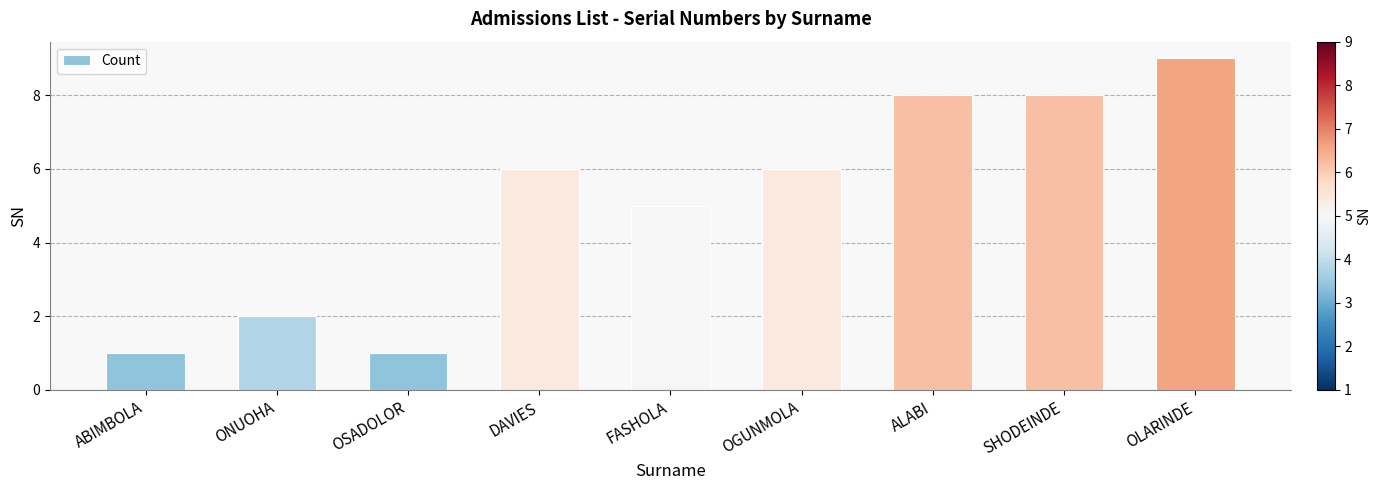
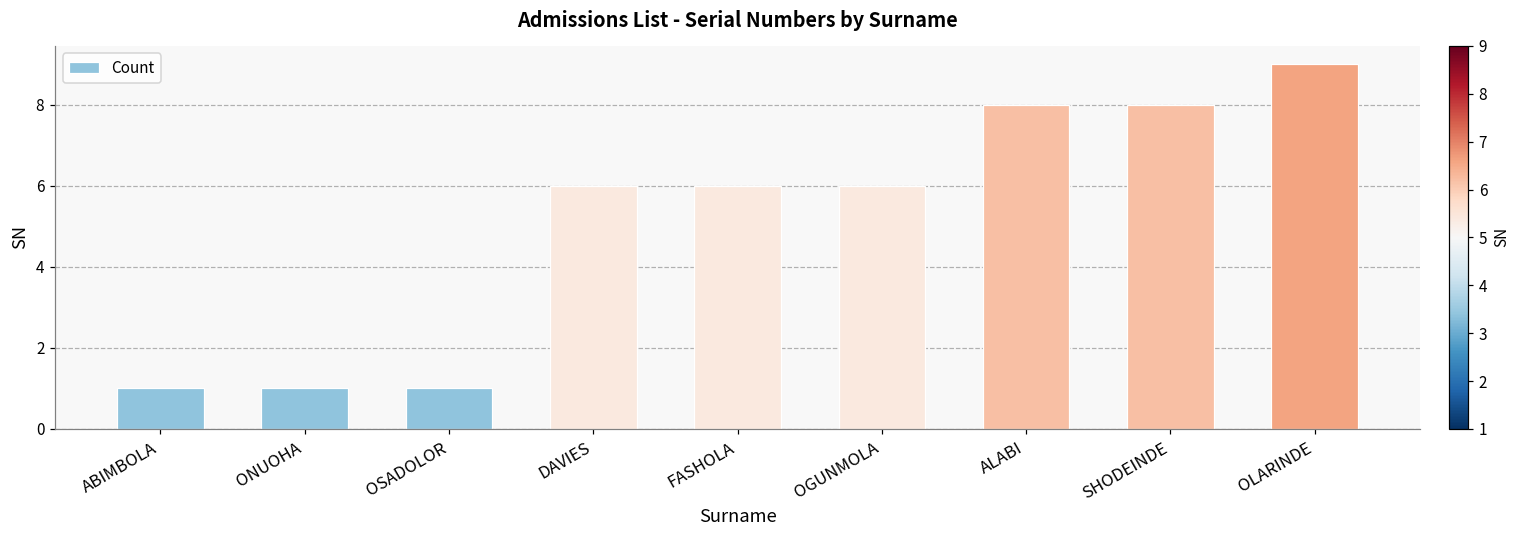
  {
    "ABIMBOLA": 1,
-   "ONUOHA": 2,
+   "ONUOHA": 1,
    "OSADOLOR": 1,
    "DAVIES": 6,
-   "FASHOLA": 5,
+   "FASHOLA": 6,
    "OGUNMOLA": 6,
    "ALABI": 8,
    "SHODEINDE": 8,
    "OLARINDE": 9
  }
